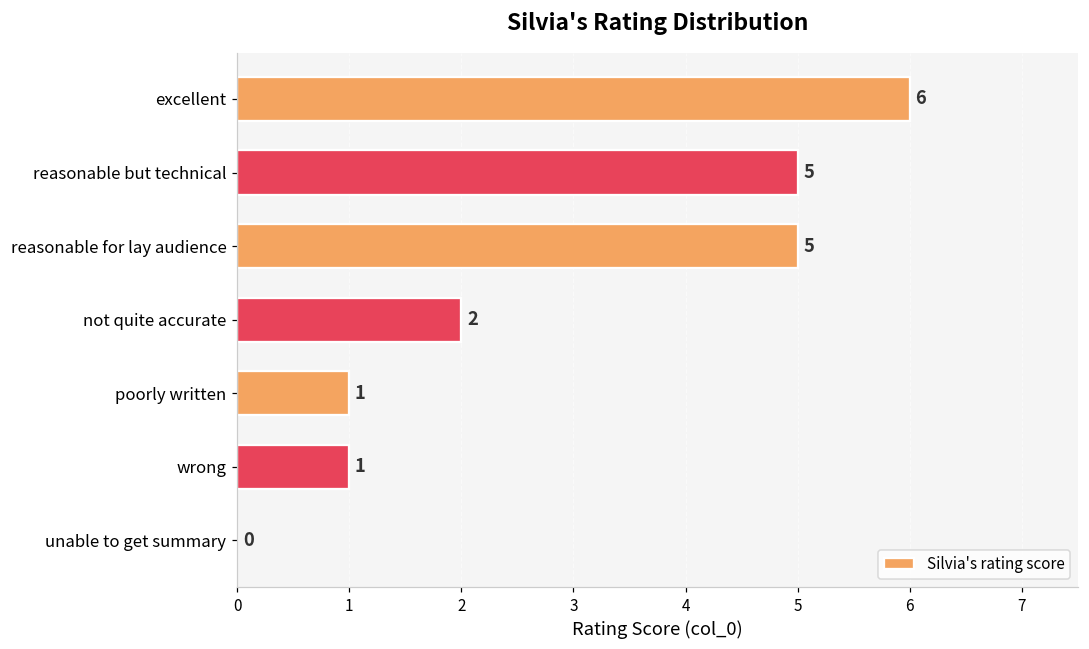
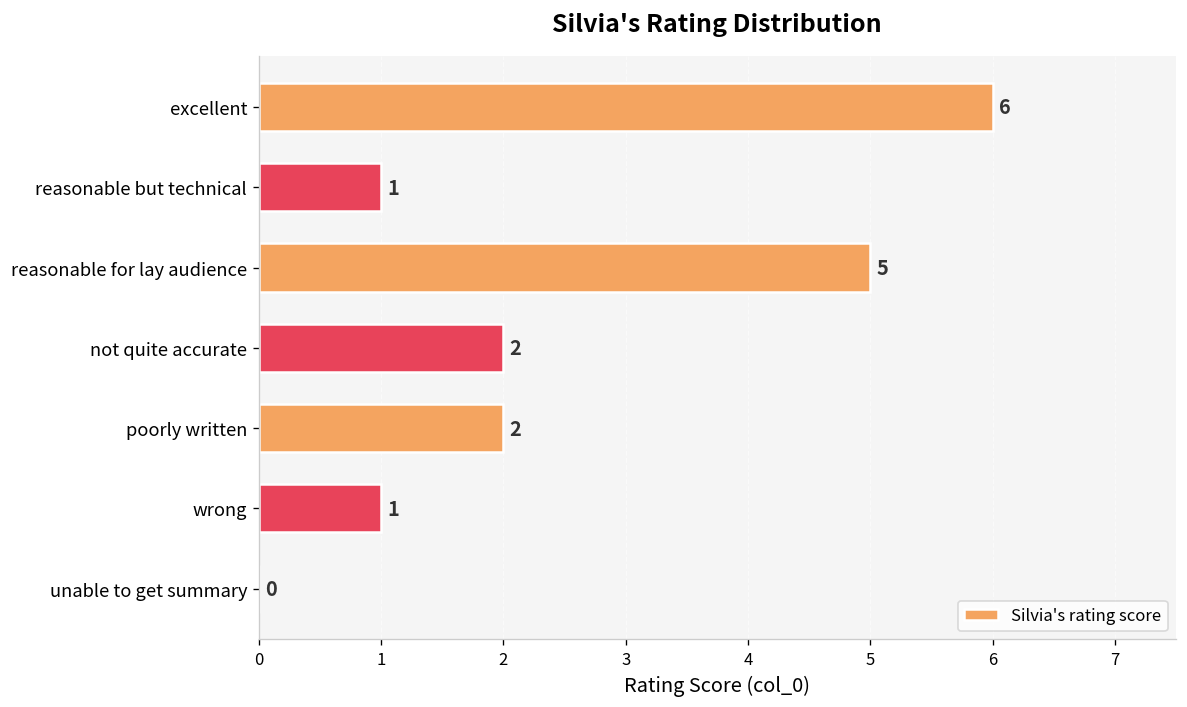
  {
    "excellent": 6,
-   "reasonable but technical": 5,
+   "reasonable but technical": 1,
    "reasonable for lay audience": 5,
    "not quite accurate": 2,
-   "poorly written": 1,
+   "poorly written": 2,
    "wrong": 1,
    "unable to get summary": 0
  }
